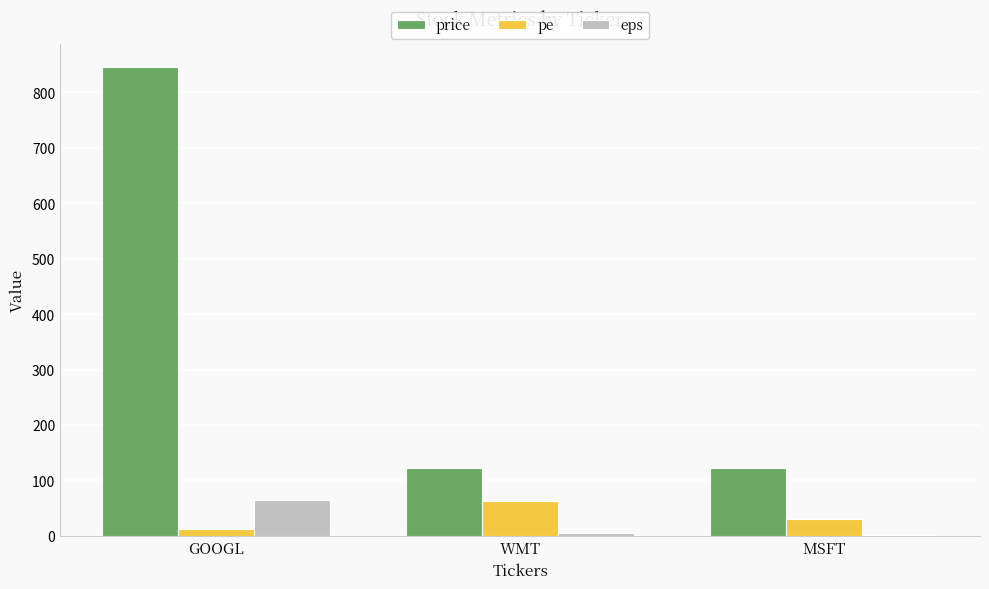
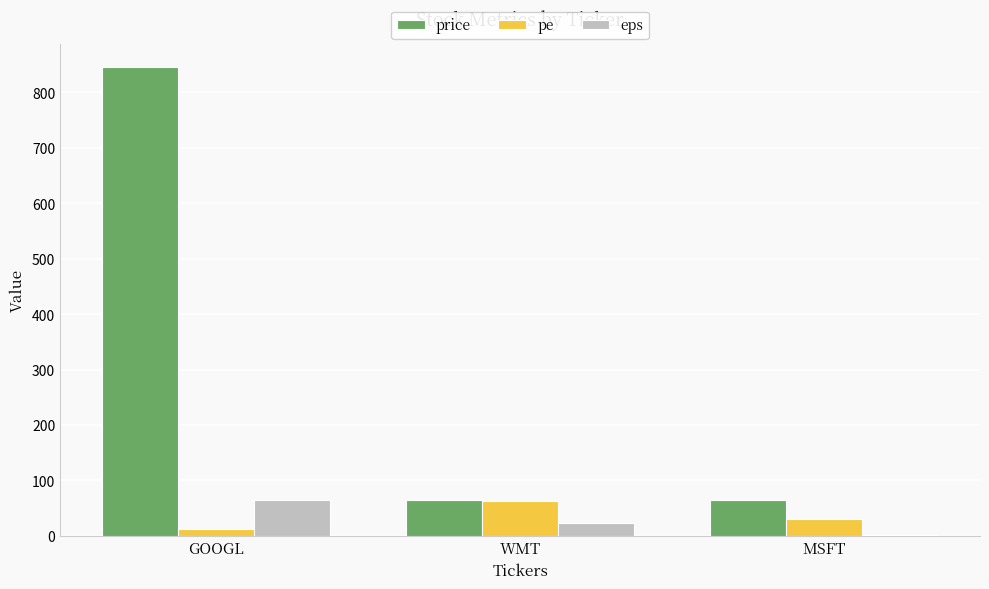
  {
    "price": {
      "GOOGL": 850,
-     "WMT": 120,
-     "MSFT": 120
+     "WMT": 70,
+     "MSFT": 60
    },
    "pe": {
      "GOOGL": 10,
      "WMT": 60,
      "MSFT": 30
    },
    "eps": {
      "GOOGL": 70,
-     "WMT": 0
+     "WMT": 20
    }
  }
